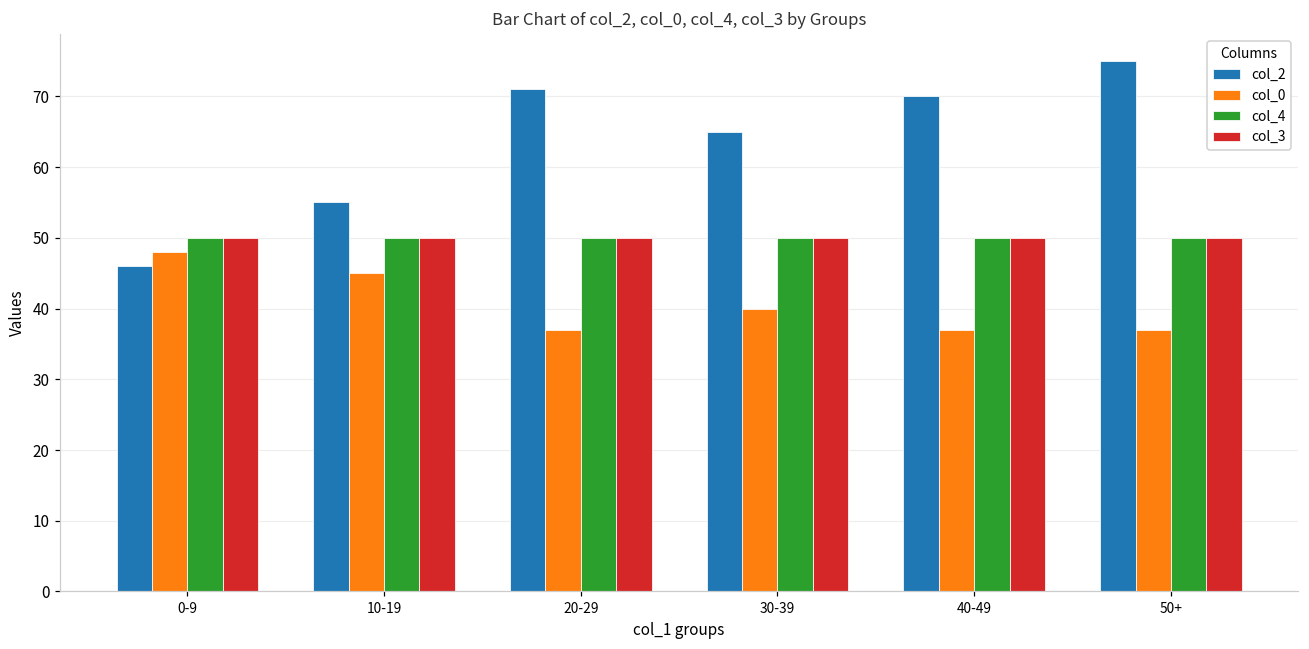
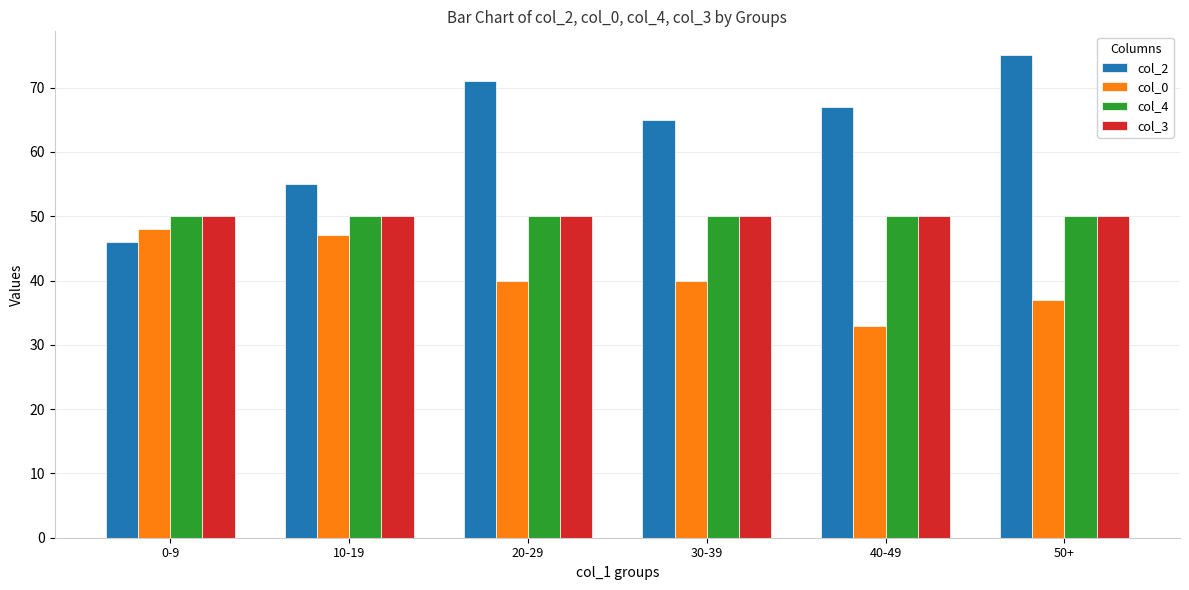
  {
    "col_2": {
      "0-9": 46,
      "10-19": 55,
      "20-29": 71,
      "30-39": 65,
-     "40-49": 70,
+     "40-49": 67,
      "50+": 75
    },
    "col_0": {
      "0-9": 48,
-     "10-19": 45,
-     "20-29": 37,
+     "10-19": 47,
+     "20-29": 40,
      "30-39": 40,
-     "40-49": 37,
+     "40-49": 33,
      "50+": 37
    },
    "col_4": {
      "0-9": 50,
      "10-19": 50,
      "20-29": 50,
      "30-39": 50,
      "40-49": 50,
      "50+": 50
    },
    "col_3": {
      "0-9": 50,
      "10-19": 50,
      "20-29": 50,
      "30-39": 50,
      "40-49": 50,
      "50+": 50
    }
  }
